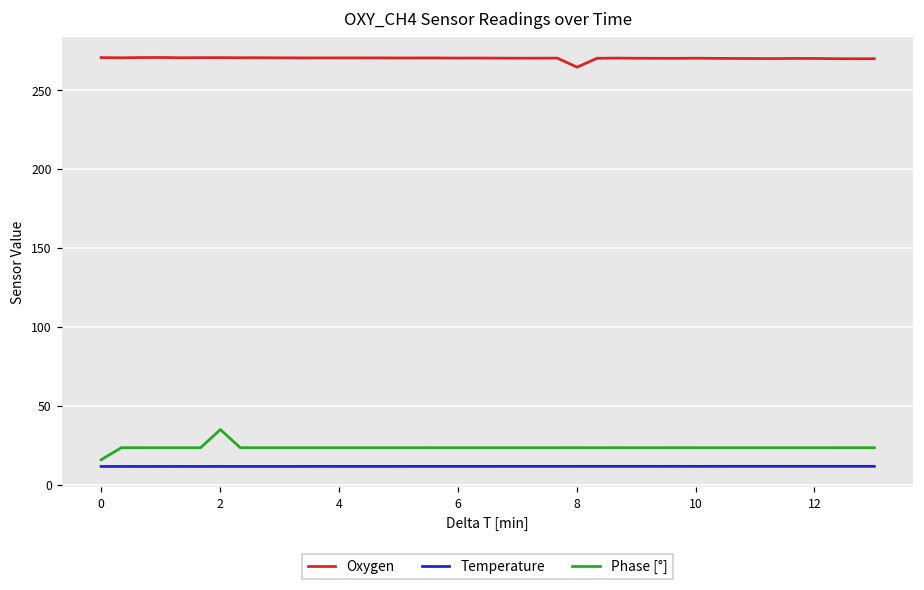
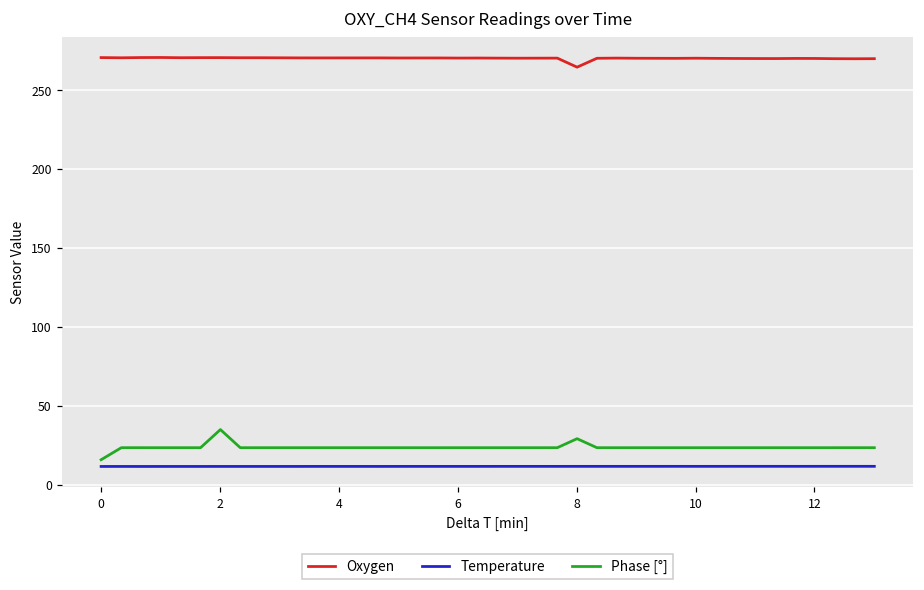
  {
    "Oxygen": {
      "0": 271,
      "2": 271,
      "8": 265
    },
    "Temperature": {
      "0": 11,
      "2": 12,
      "8": 12
    },
    "Phase [°]": {
      "0": 16,
      "2": 35,
-     "8": 23
+     "8": 29
    }
  }
